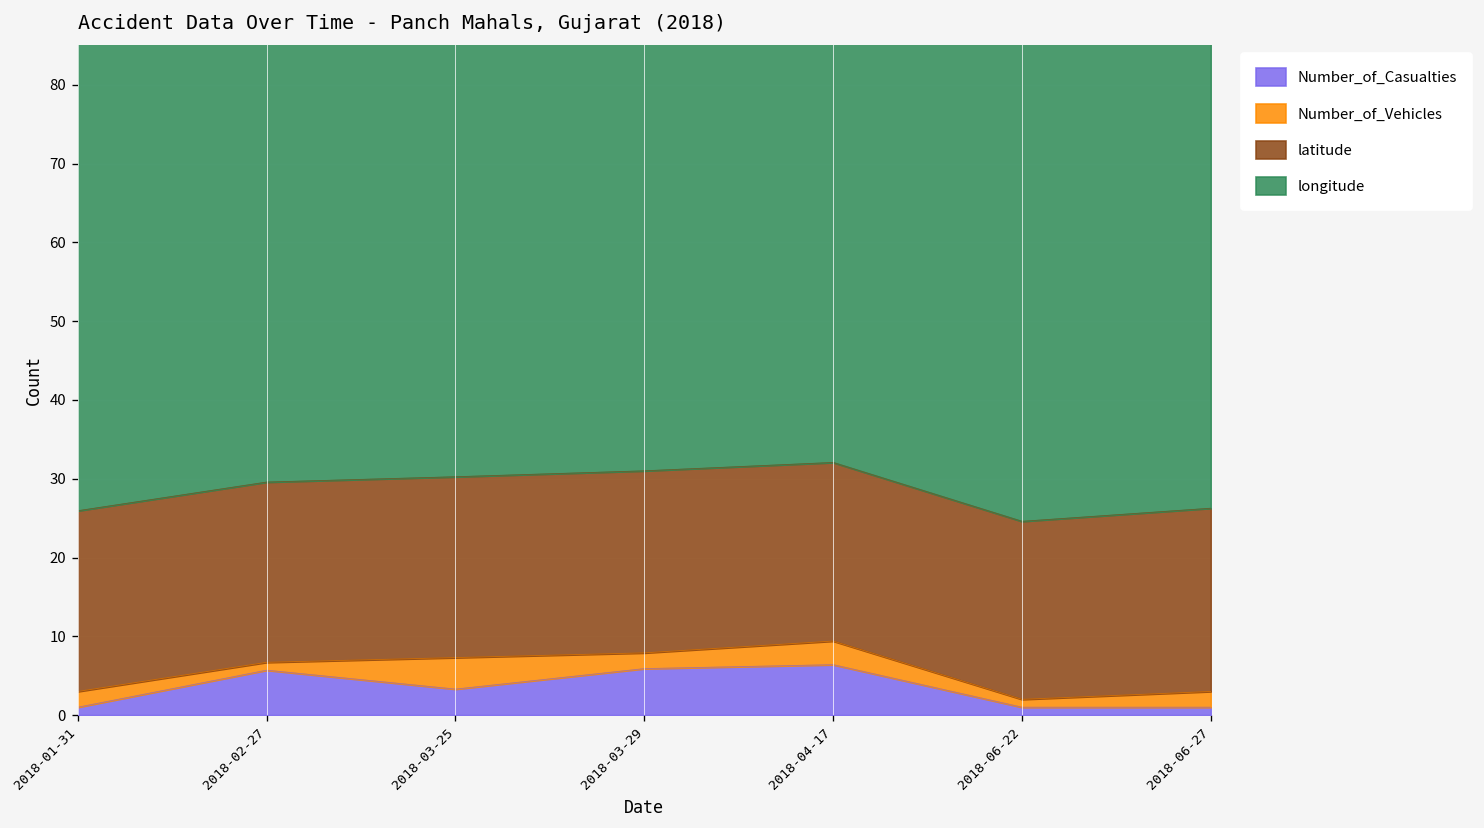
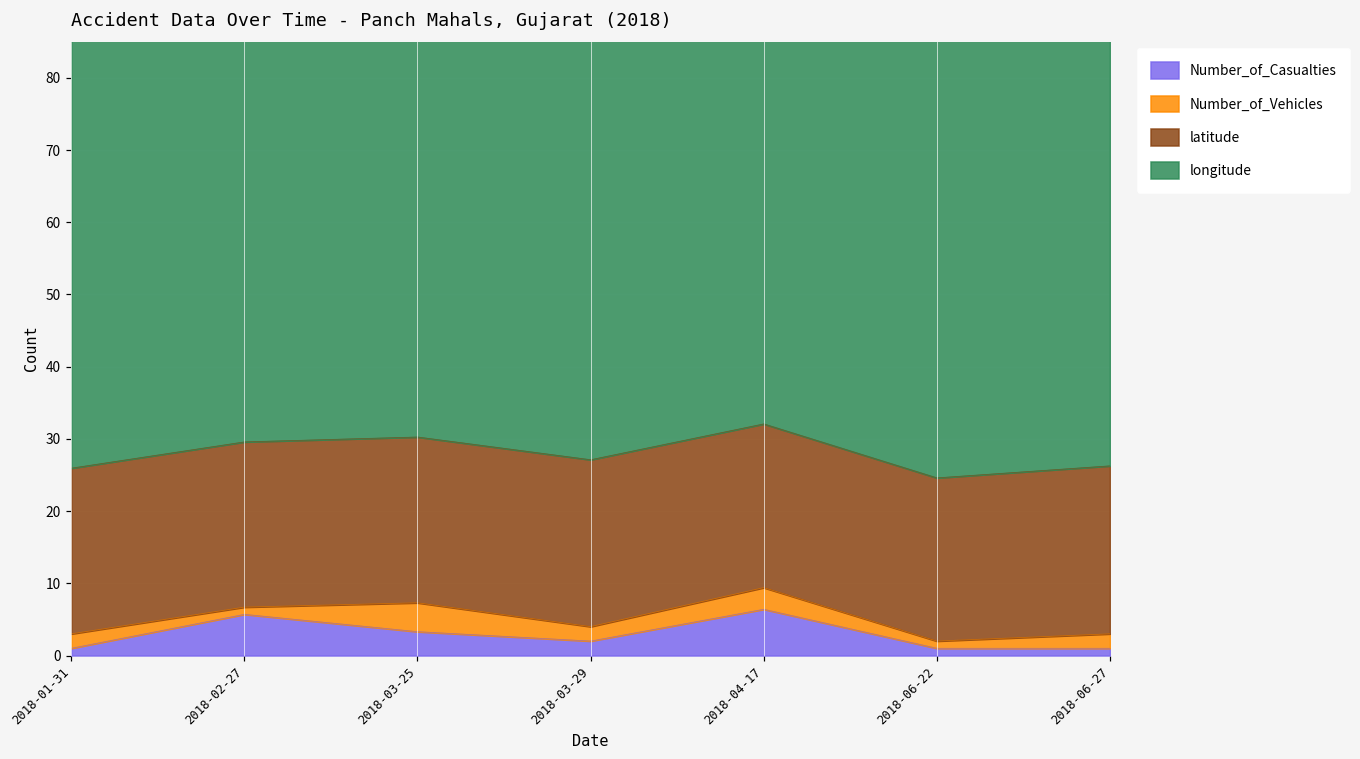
  {
    "Number_of_Casualties": {
      "2018-01-31": 1,
      "2018-02-27": 6,
      "2018-03-25": 3,
-     "2018-03-29": 6,
+     "2018-03-29": 2,
      "2018-04-17": 6,
      "2018-06-22": 1,
      "2018-06-27": 1
    },
    "Number_of_Vehicles": {
      "2018-01-31": 2,
      "2018-02-27": 1,
      "2018-03-25": 4,
      "2018-03-29": 2,
      "2018-04-17": 3,
      "2018-06-22": 1,
      "2018-06-27": 2
    },
    "latitude": {
      "2018-01-31": 23,
      "2018-02-27": 23,
      "2018-03-25": 23,
      "2018-03-29": 23,
      "2018-04-17": 23,
      "2018-06-22": 23,
      "2018-06-27": 23
    }
  }
